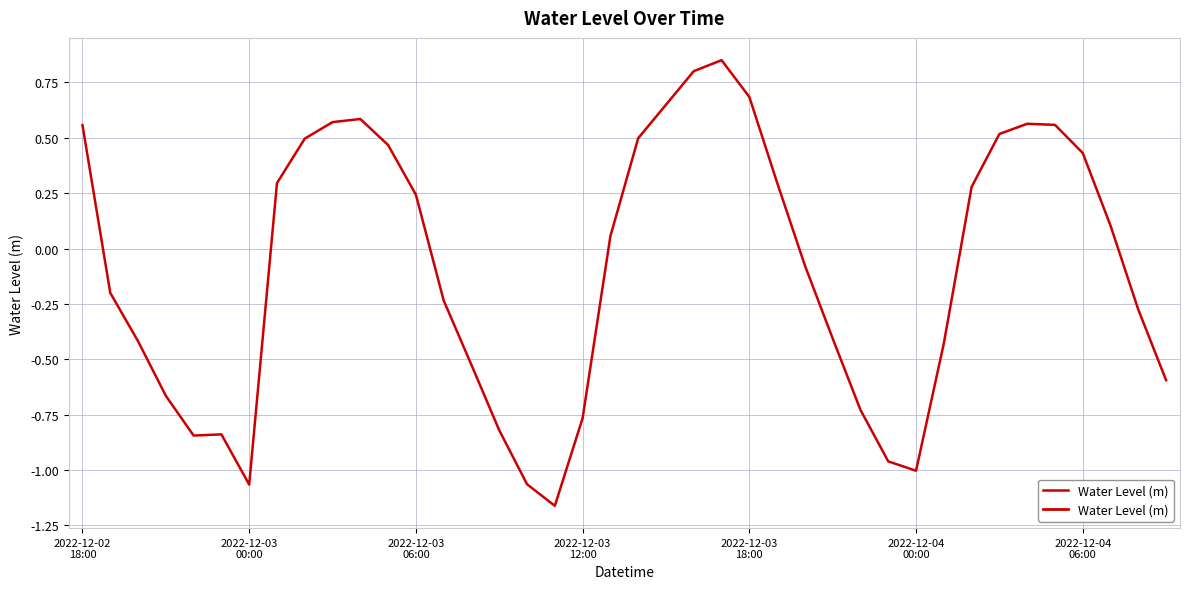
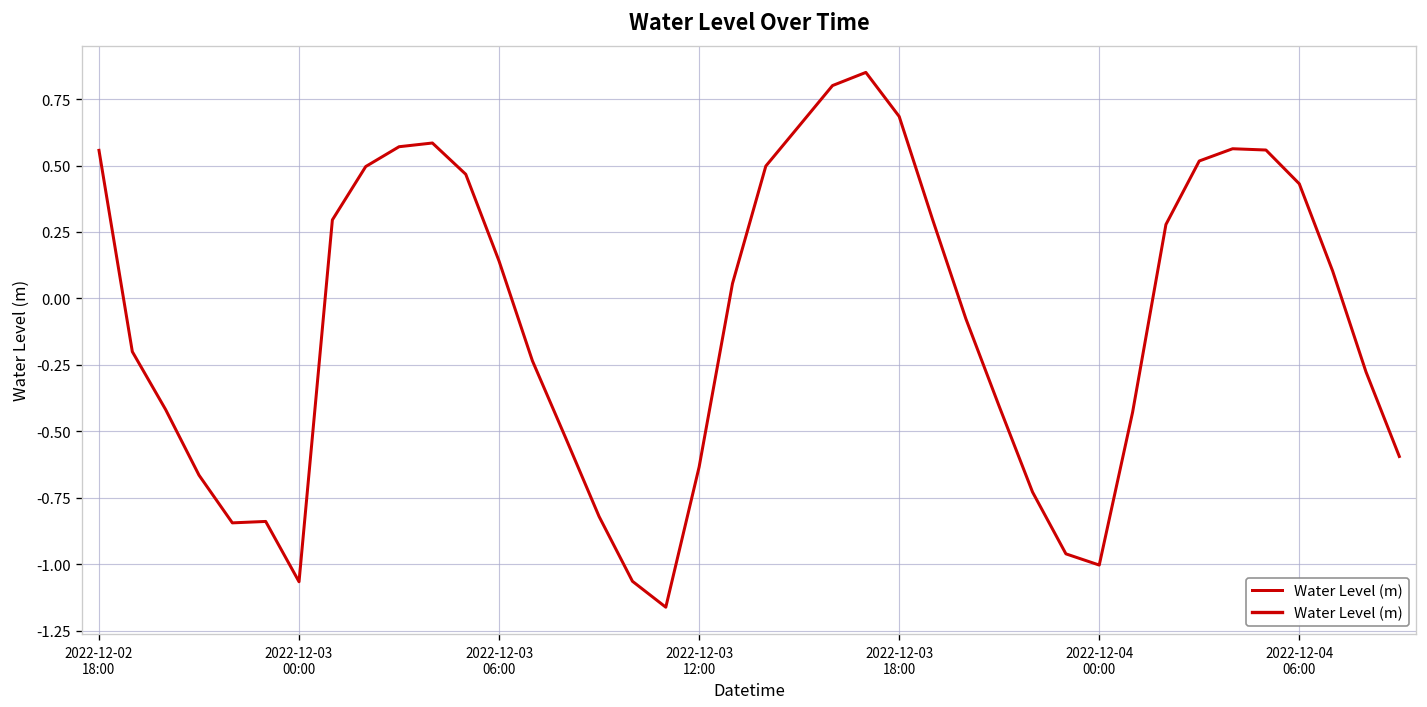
  {
    "2022-12-02 18:00": 0.56,
    "2022-12-03 00:00": -1.07,
-   "2022-12-03 06:00": 0.24,
-   "2022-12-03 12:00": -0.77,
+   "2022-12-03 06:00": 0.14,
+   "2022-12-03 12:00": -0.63,
    "2022-12-03 18:00": 0.68,
    "2022-12-04 00:00": -1.00,
    "2022-12-04 06:00": 0.43
  }
